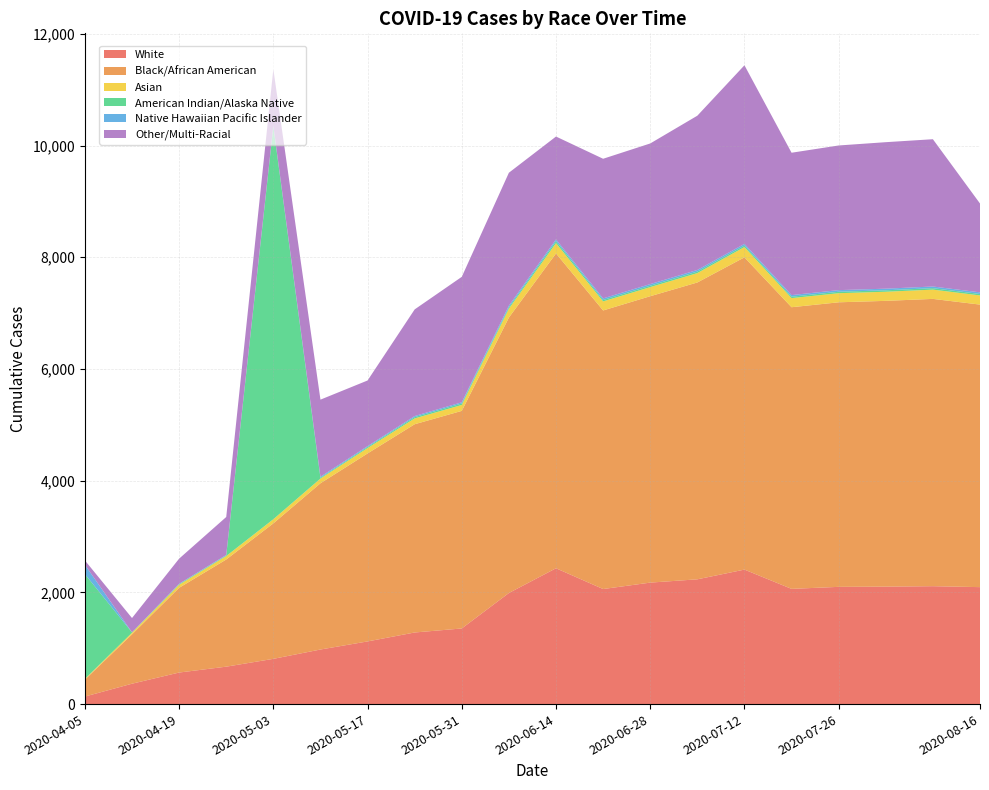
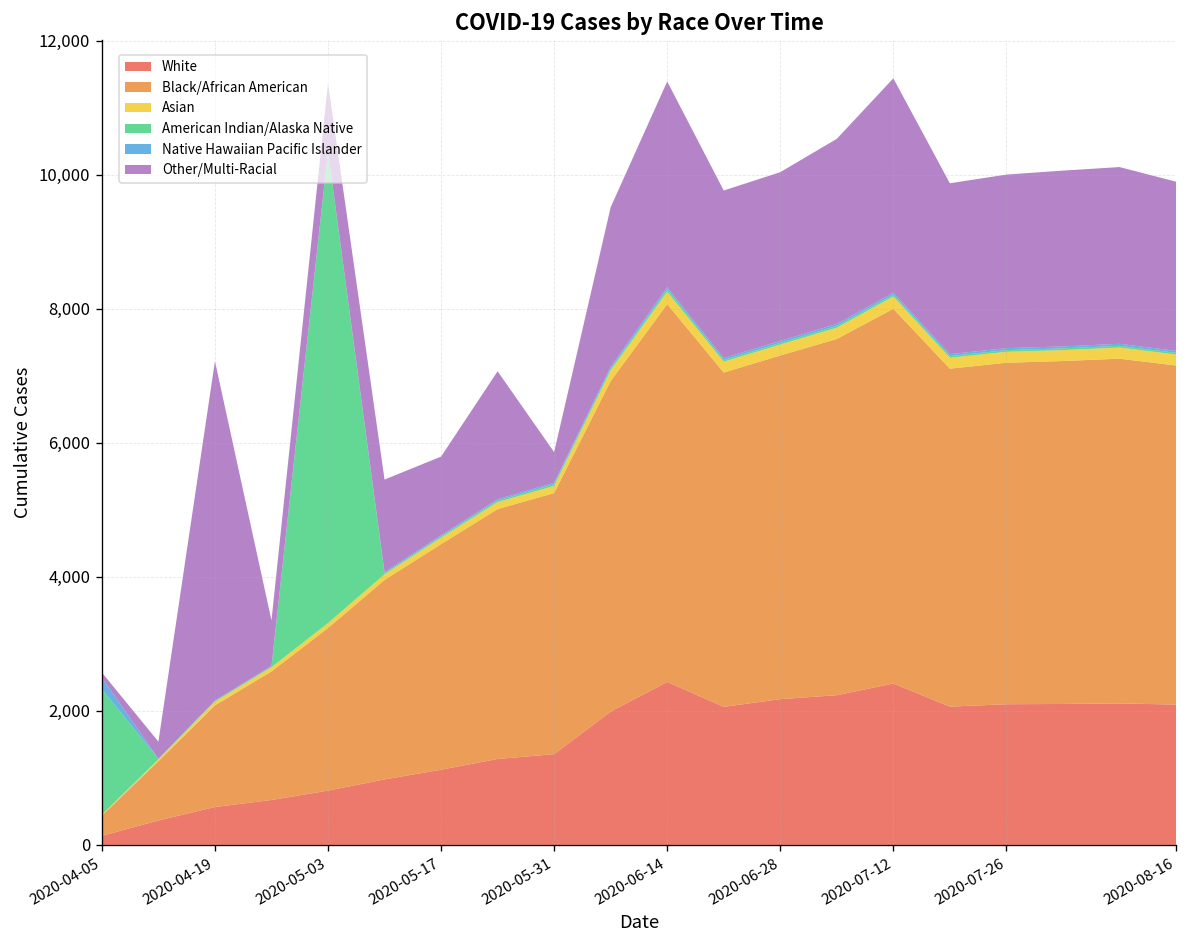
  {
    "Asian": {
      "2020-05-03": "100"
    },
    "American Indian/Alaska Native": {
      "2020-04-05": "1,900"
    },
    "Native Hawaiian Pacific Islander": {
      "2020-04-05": "200"
    },
    "Other/Multi-Racial": {
      "2020-04-05": "100",
-     "2020-04-19": "500",
+     "2020-04-19": "5,100",
      "2020-05-17": "1,200",
-     "2020-05-31": "2,200",
-     "2020-06-14": "1,800",
+     "2020-05-31": "500",
+     "2020-06-14": "3,100",
      "2020-06-28": "2,500",
      "2020-07-12": "3,200",
      "2020-07-26": "2,600",
-     "2020-08-16": "1,600"
+     "2020-08-16": "2,500"
    }
  }
